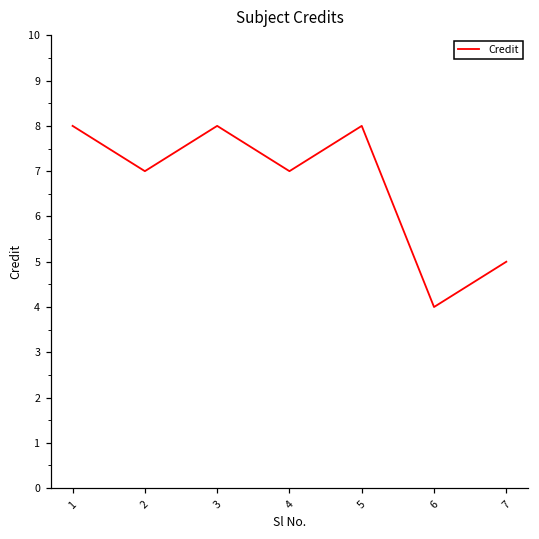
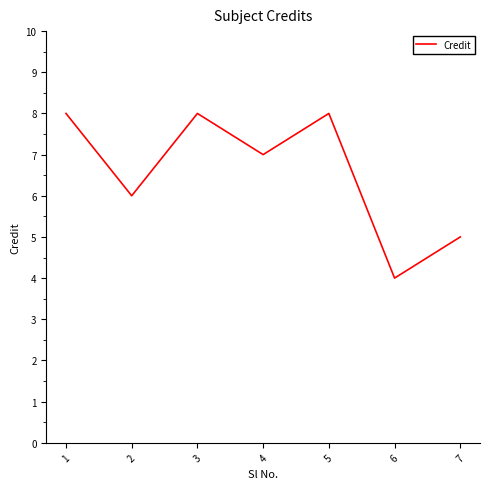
  {
    "1": 8,
-   "2": 7,
+   "2": 6,
    "3": 8,
    "4": 7,
    "5": 8,
    "6": 4,
    "7": 5
  }
